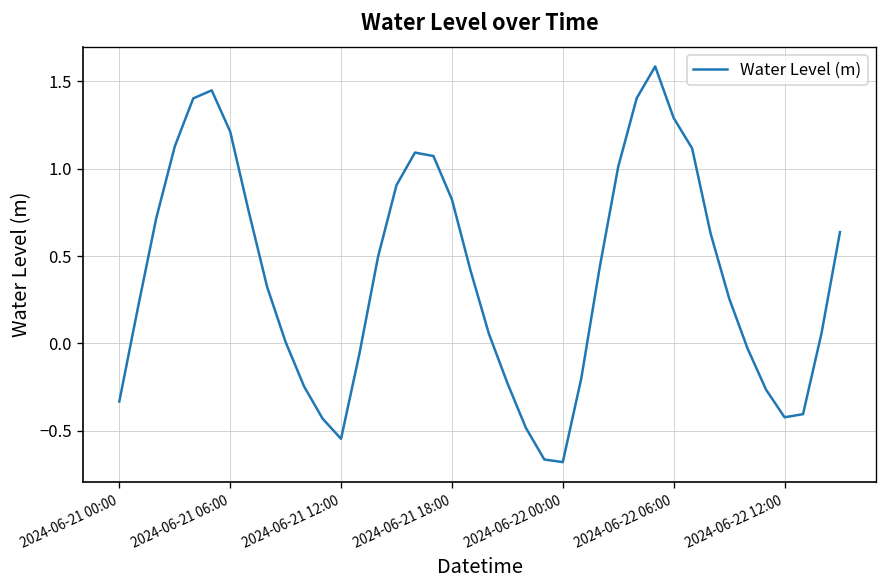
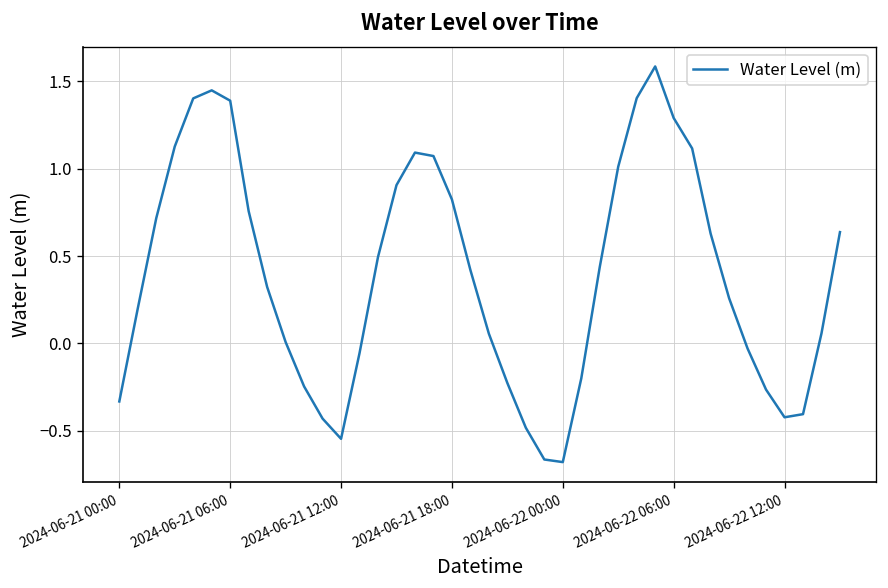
  {
    "2024-06-21 00:00": -0.33,
-   "2024-06-21 06:00": 1.21,
+   "2024-06-21 06:00": 1.39,
    "2024-06-21 12:00": -0.55,
    "2024-06-21 18:00": 0.82,
    "2024-06-22 00:00": -0.68,
    "2024-06-22 06:00": 1.29,
    "2024-06-22 12:00": -0.42
  }
